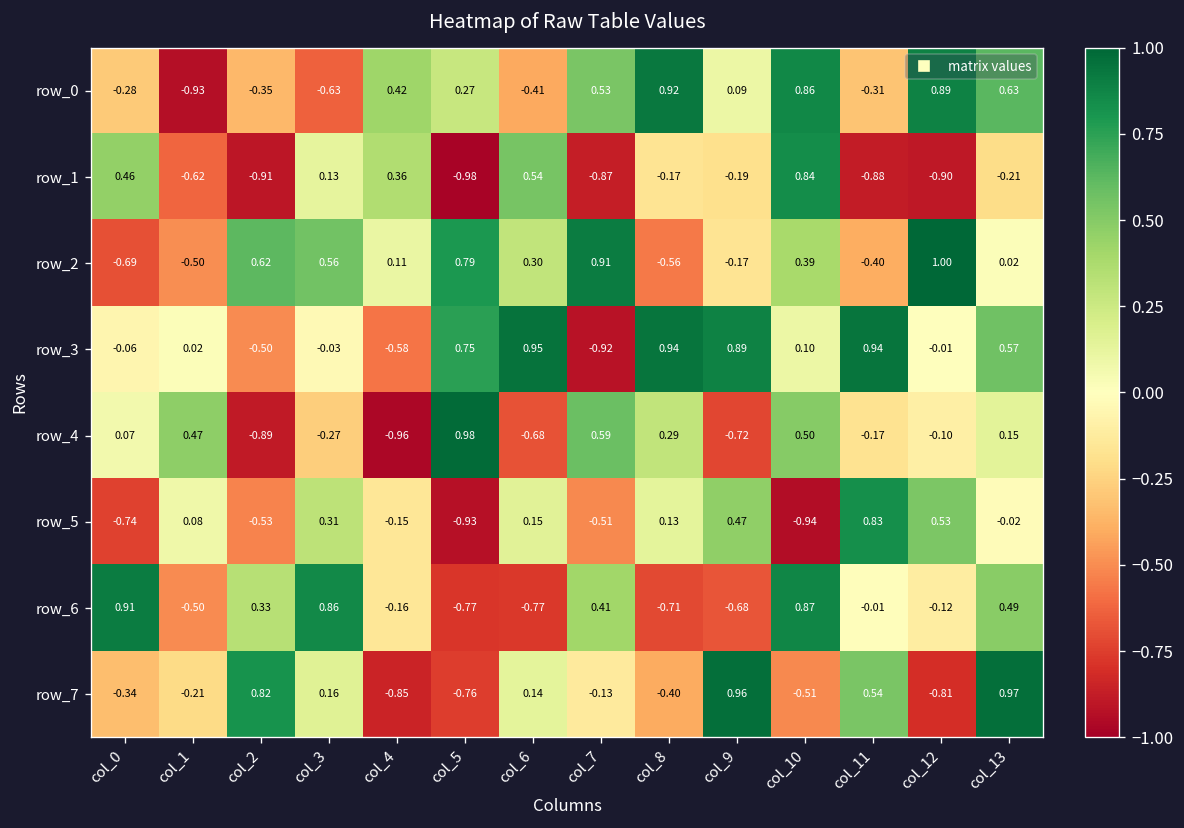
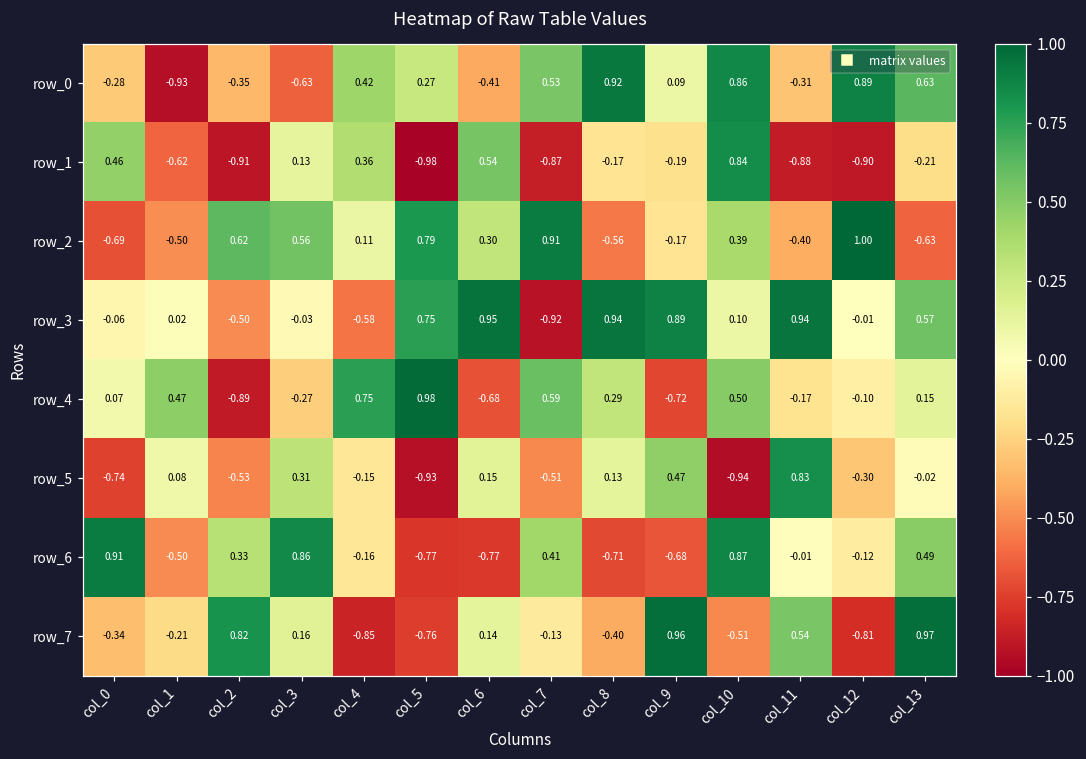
  {
    "row_0": {
      "col_0": -0.28,
      "col_1": -0.93,
      "col_2": -0.35,
      "col_3": -0.63,
      "col_4": 0.42,
      "col_5": 0.27,
      "col_6": -0.41,
      "col_7": 0.53,
      "col_8": 0.92,
      "col_9": 0.09,
      "col_10": 0.86,
      "col_11": -0.31,
      "col_12": 0.89,
      "col_13": 0.63
    },
    "row_1": {
      "col_0": 0.46,
      "col_1": -0.62,
      "col_2": -0.91,
      "col_3": 0.13,
      "col_4": 0.36,
      "col_5": -0.98,
      "col_6": 0.54,
      "col_7": -0.87,
      "col_8": -0.17,
      "col_9": -0.19,
      "col_10": 0.84,
      "col_11": -0.88,
      "col_12": -0.90,
      "col_13": -0.21
    },
    "row_2": {
      "col_0": -0.69,
      "col_1": -0.50,
      "col_2": 0.62,
      "col_3": 0.56,
      "col_4": 0.11,
      "col_5": 0.79,
      "col_6": 0.30,
      "col_7": 0.91,
      "col_8": -0.56,
      "col_9": -0.17,
      "col_10": 0.39,
      "col_11": -0.40,
      "col_12": 1.00,
-     "col_13": 0.02
+     "col_13": -0.63
    },
    "row_3": {
      "col_0": -0.06,
      "col_1": 0.02,
      "col_2": -0.50,
      "col_3": -0.03,
      "col_4": -0.58,
      "col_5": 0.75,
      "col_6": 0.95,
      "col_7": -0.92,
      "col_8": 0.94,
      "col_9": 0.89,
      "col_10": 0.10,
      "col_11": 0.94,
      "col_12": -0.01,
      "col_13": 0.57
    },
    "row_4": {
      "col_0": 0.07,
      "col_1": 0.47,
      "col_2": -0.89,
      "col_3": -0.27,
-     "col_4": -0.96,
+     "col_4": 0.75,
      "col_5": 0.98,
      "col_6": -0.68,
      "col_7": 0.59,
      "col_8": 0.29,
      "col_9": -0.72,
      "col_10": 0.50,
      "col_11": -0.17,
      "col_12": -0.10,
      "col_13": 0.15
    },
    "row_5": {
      "col_0": -0.74,
      "col_1": 0.08,
      "col_2": -0.53,
      "col_3": 0.31,
      "col_4": -0.15,
      "col_5": -0.93,
      "col_6": 0.15,
      "col_7": -0.51,
      "col_8": 0.13,
      "col_9": 0.47,
      "col_10": -0.94,
      "col_11": 0.83,
-     "col_12": 0.53,
+     "col_12": -0.30,
      "col_13": -0.02
    },
    "row_6": {
      "col_0": 0.91,
      "col_1": -0.50,
      "col_2": 0.33,
      "col_3": 0.86,
      "col_4": -0.16,
      "col_5": -0.77,
      "col_6": -0.77,
      "col_7": 0.41,
      "col_8": -0.71,
      "col_9": -0.68,
      "col_10": 0.87,
      "col_11": -0.01,
      "col_12": -0.12,
      "col_13": 0.49
    },
    "row_7": {
      "col_0": -0.34,
      "col_1": -0.21,
      "col_2": 0.82,
      "col_3": 0.16,
      "col_4": -0.85,
      "col_5": -0.76,
      "col_6": 0.14,
      "col_7": -0.13,
      "col_8": -0.40,
      "col_9": 0.96,
      "col_10": -0.51,
      "col_11": 0.54,
      "col_12": -0.81,
      "col_13": 0.97
    }
  }
